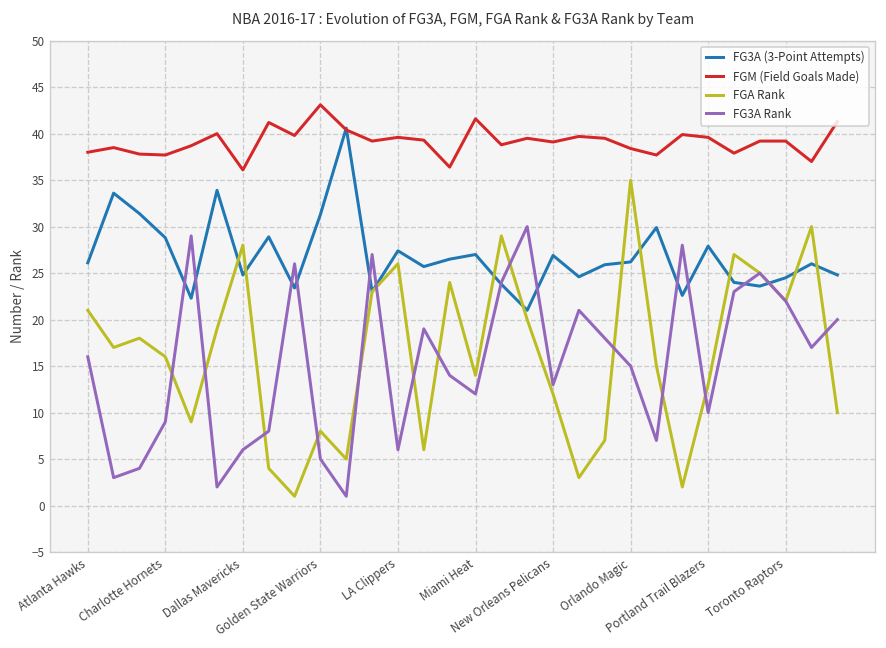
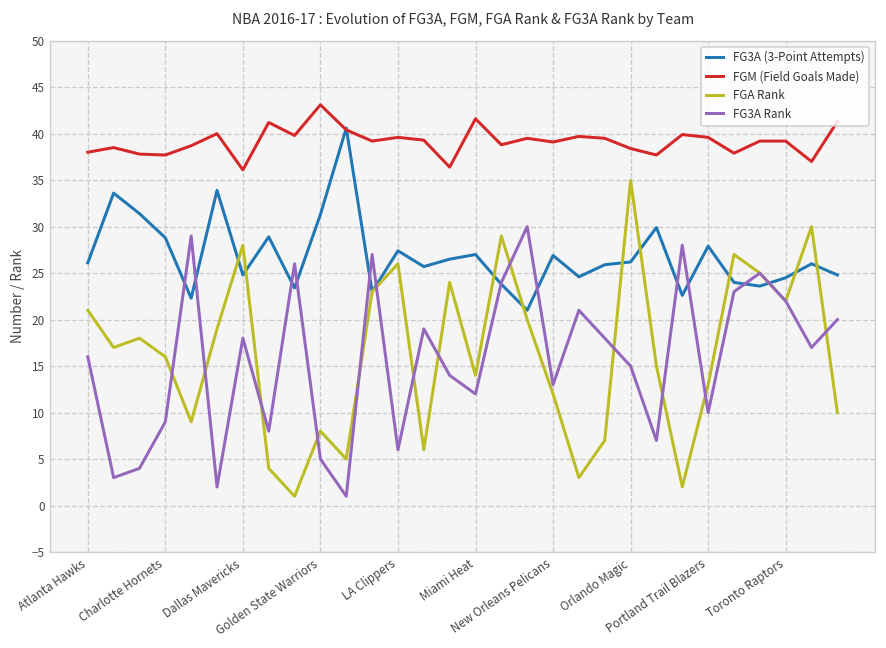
  {
    "FG3A (3-Point Attempts)": {
      "Atlanta Hawks": 26,
      "Charlotte Hornets": 29,
      "Dallas Mavericks": 25,
      "Golden State Warriors": 31,
      "LA Clippers": 27,
      "Miami Heat": 27,
      "New Orleans Pelicans": 27,
      "Orlando Magic": 26,
      "Portland Trail Blazers": 28,
      "Toronto Raptors": 25
    },
    "FGM (Field Goals Made)": {
      "Atlanta Hawks": 38,
      "Charlotte Hornets": 38,
      "Dallas Mavericks": 36,
      "Golden State Warriors": 43,
      "LA Clippers": 40,
      "Miami Heat": 42,
      "New Orleans Pelicans": 39,
      "Orlando Magic": 38,
      "Portland Trail Blazers": 40,
      "Toronto Raptors": 39
    },
    "FGA Rank": {
      "Atlanta Hawks": 21,
      "Charlotte Hornets": 16,
      "Dallas Mavericks": 28,
      "Golden State Warriors": 8,
      "LA Clippers": 26,
      "Miami Heat": 14,
      "New Orleans Pelicans": 12,
      "Orlando Magic": 35,
      "Portland Trail Blazers": 13
    },
    "FG3A Rank": {
      "Atlanta Hawks": 16,
      "Charlotte Hornets": 9,
-     "Dallas Mavericks": 6,
+     "Dallas Mavericks": 18,
      "Golden State Warriors": 5,
      "LA Clippers": 6,
      "Miami Heat": 12,
      "New Orleans Pelicans": 13,
      "Orlando Magic": 15,
      "Portland Trail Blazers": 10
    }
  }
